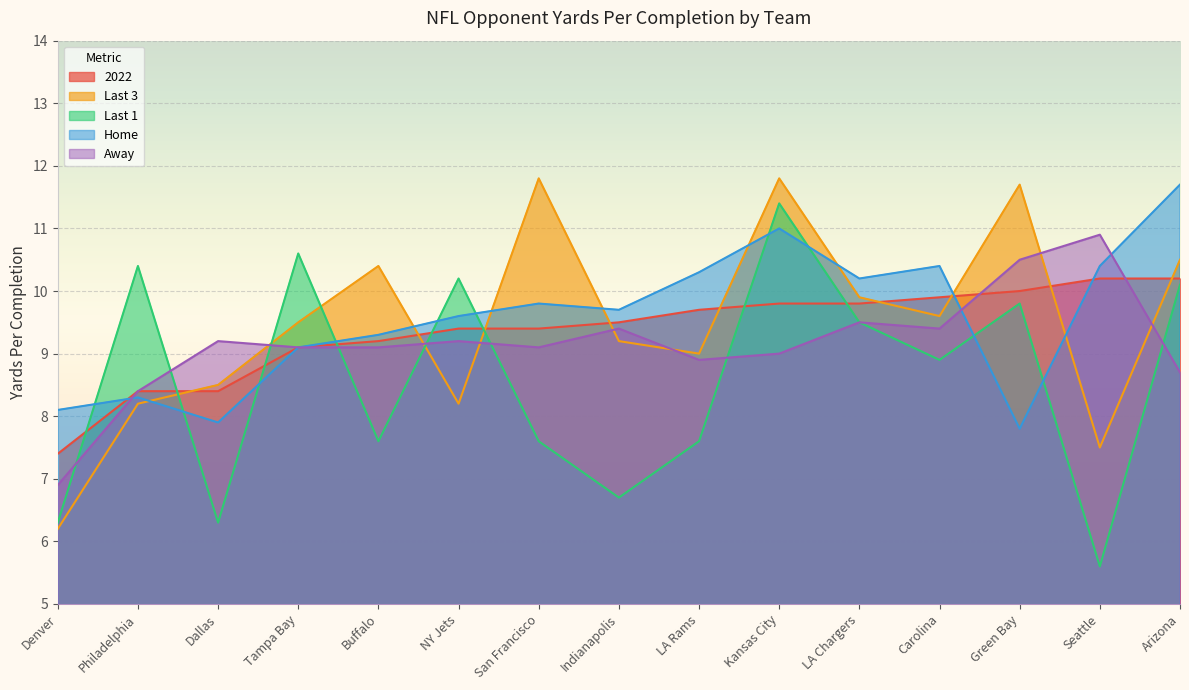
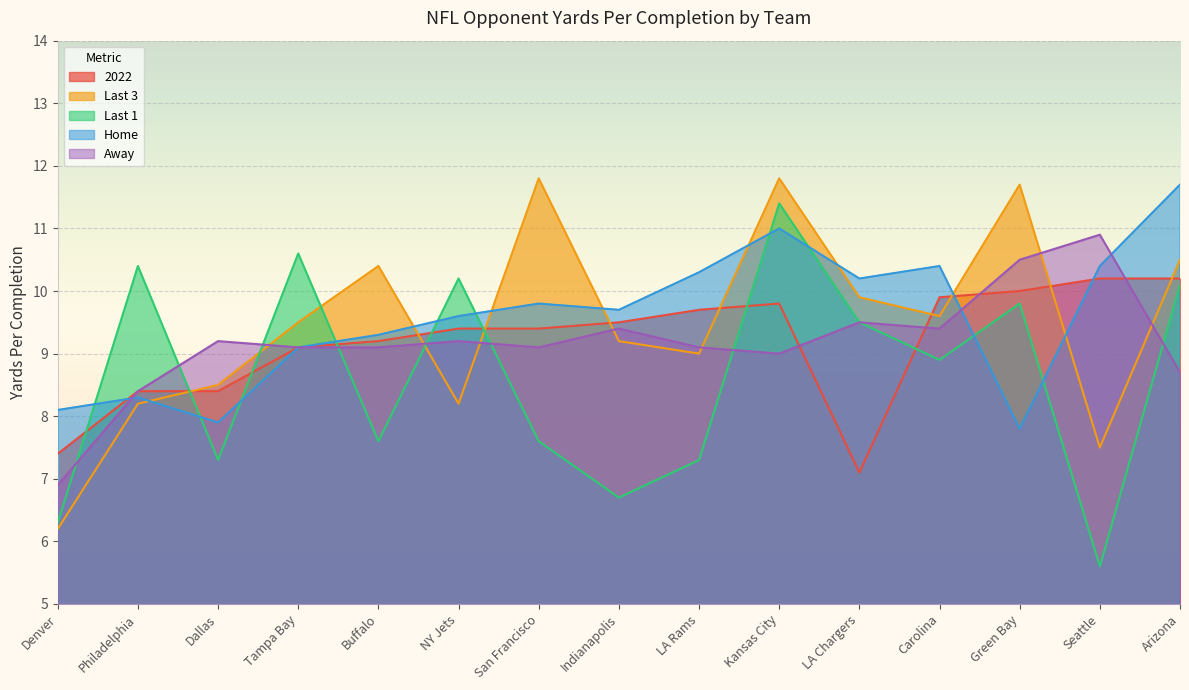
  {
    "2022": {
      "Denver": 7.4,
      "Dallas": 8.4,
      "Buffalo": 9.2,
      "NY Jets": 9.4,
      "San Francisco": 9.4,
      "Indianapolis": 9.5,
      "LA Rams": 9.7,
      "Kansas City": 9.8,
-     "LA Chargers": 9.8,
+     "LA Chargers": 7.1,
      "Carolina": 9.9,
      "Green Bay": 10.0,
      "Seattle": 10.2,
      "Arizona": 10.2
    },
    "Last 3": {
      "Denver": 6.2,
      "Philadelphia": 8.2,
      "Dallas": 8.5,
      "Tampa Bay": 9.5,
      "Buffalo": 10.4,
      "NY Jets": 8.2,
      "San Francisco": 11.8,
      "Indianapolis": 9.2,
      "LA Rams": 9.0,
      "Kansas City": 11.8,
      "LA Chargers": 9.9,
      "Carolina": 9.6,
      "Green Bay": 11.7,
      "Seattle": 7.5,
      "Arizona": 10.5
    },
    "Last 1": {
      "Denver": 6.3,
      "Philadelphia": 10.4,
-     "Dallas": 6.3,
+     "Dallas": 7.3,
      "Tampa Bay": 10.6,
      "Buffalo": 7.6,
      "NY Jets": 10.2,
      "San Francisco": 7.6,
      "Indianapolis": 6.7,
-     "LA Rams": 7.6,
+     "LA Rams": 7.3,
      "Kansas City": 11.4,
      "Carolina": 8.9,
      "Green Bay": 9.8,
      "Seattle": 5.6,
      "Arizona": 10.1
    },
    "Home": {
      "Denver": 8.1,
      "Philadelphia": 8.3,
      "Dallas": 7.9,
      "Buffalo": 9.3,
      "NY Jets": 9.6,
      "San Francisco": 9.8,
      "Indianapolis": 9.7,
      "LA Rams": 10.3,
      "Kansas City": 11.0,
      "LA Chargers": 10.2,
      "Carolina": 10.4,
      "Green Bay": 7.8,
      "Seattle": 10.4,
      "Arizona": 11.7
    },
    "Away": {
      "Denver": 6.9,
      "Dallas": 9.2,
      "Buffalo": 9.1,
      "NY Jets": 9.2,
      "San Francisco": 9.1,
      "Indianapolis": 9.4,
-     "LA Rams": 8.9,
+     "LA Rams": 9.1,
      "Kansas City": 9.0,
      "Carolina": 9.4,
      "Green Bay": 10.5,
      "Seattle": 10.9,
      "Arizona": 8.7
    }
  }
